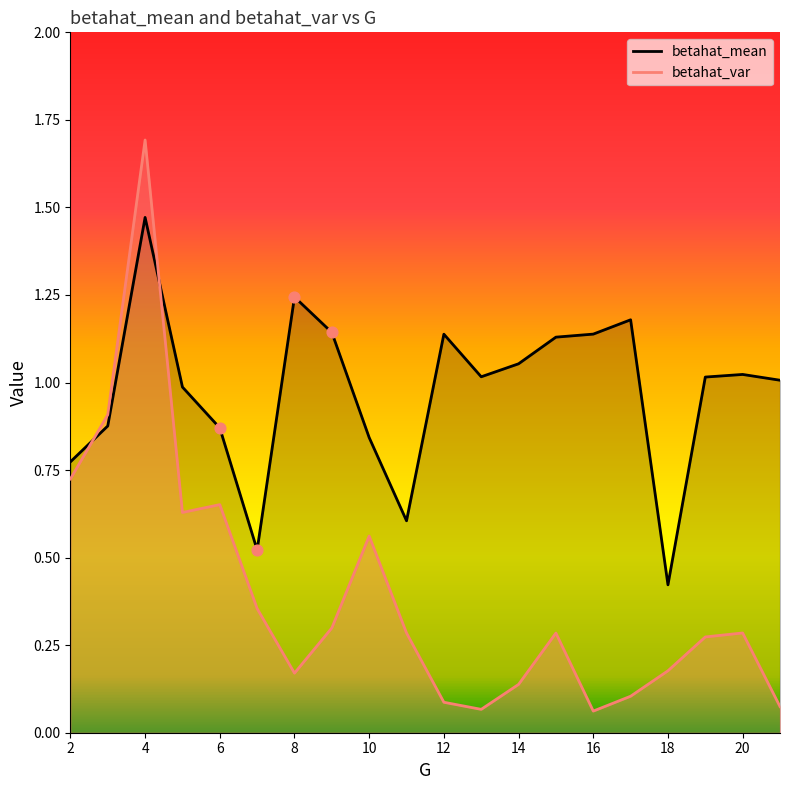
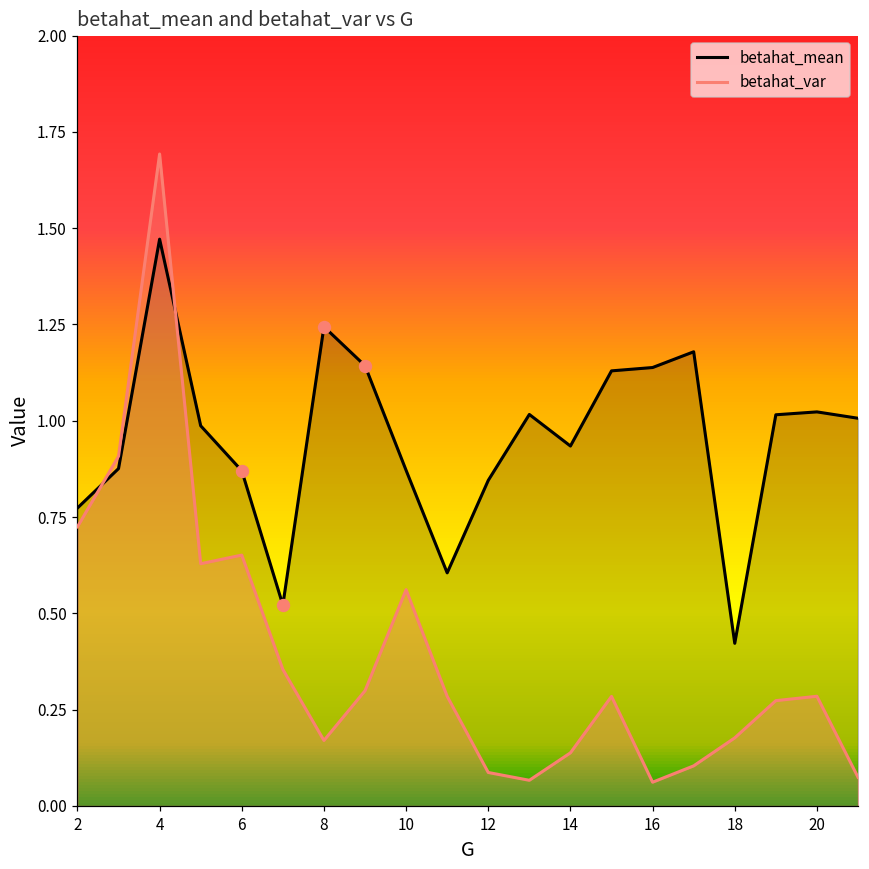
  {
    "betahat_mean": {
      "2": 0.77,
      "4": 1.47,
-     "10": 0.84,
-     "12": 1.14,
-     "14": 1.05,
+     "10": 0.87,
+     "12": 0.85,
+     "14": 0.93,
      "16": 1.14,
      "18": 0.42,
      "20": 1.02
    }
  }
